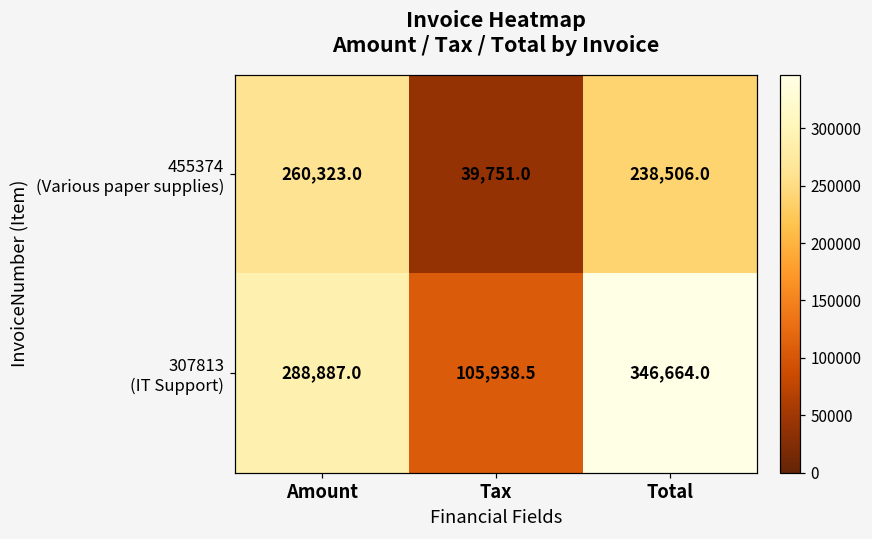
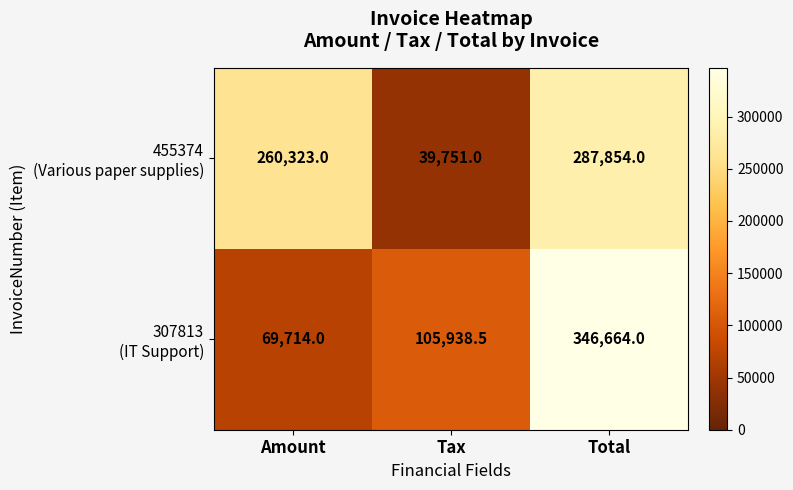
  {
    "455374 (Various paper supplies)": {
      "Amount": "260,323.0",
      "Tax": "39,751.0",
-     "Total": "238,506.0"
+     "Total": "287,854.0"
    },
    "307813 (IT Support)": {
-     "Amount": "288,887.0",
+     "Amount": "69,714.0",
      "Tax": "105,938.5",
      "Total": "346,664.0"
    }
  }
